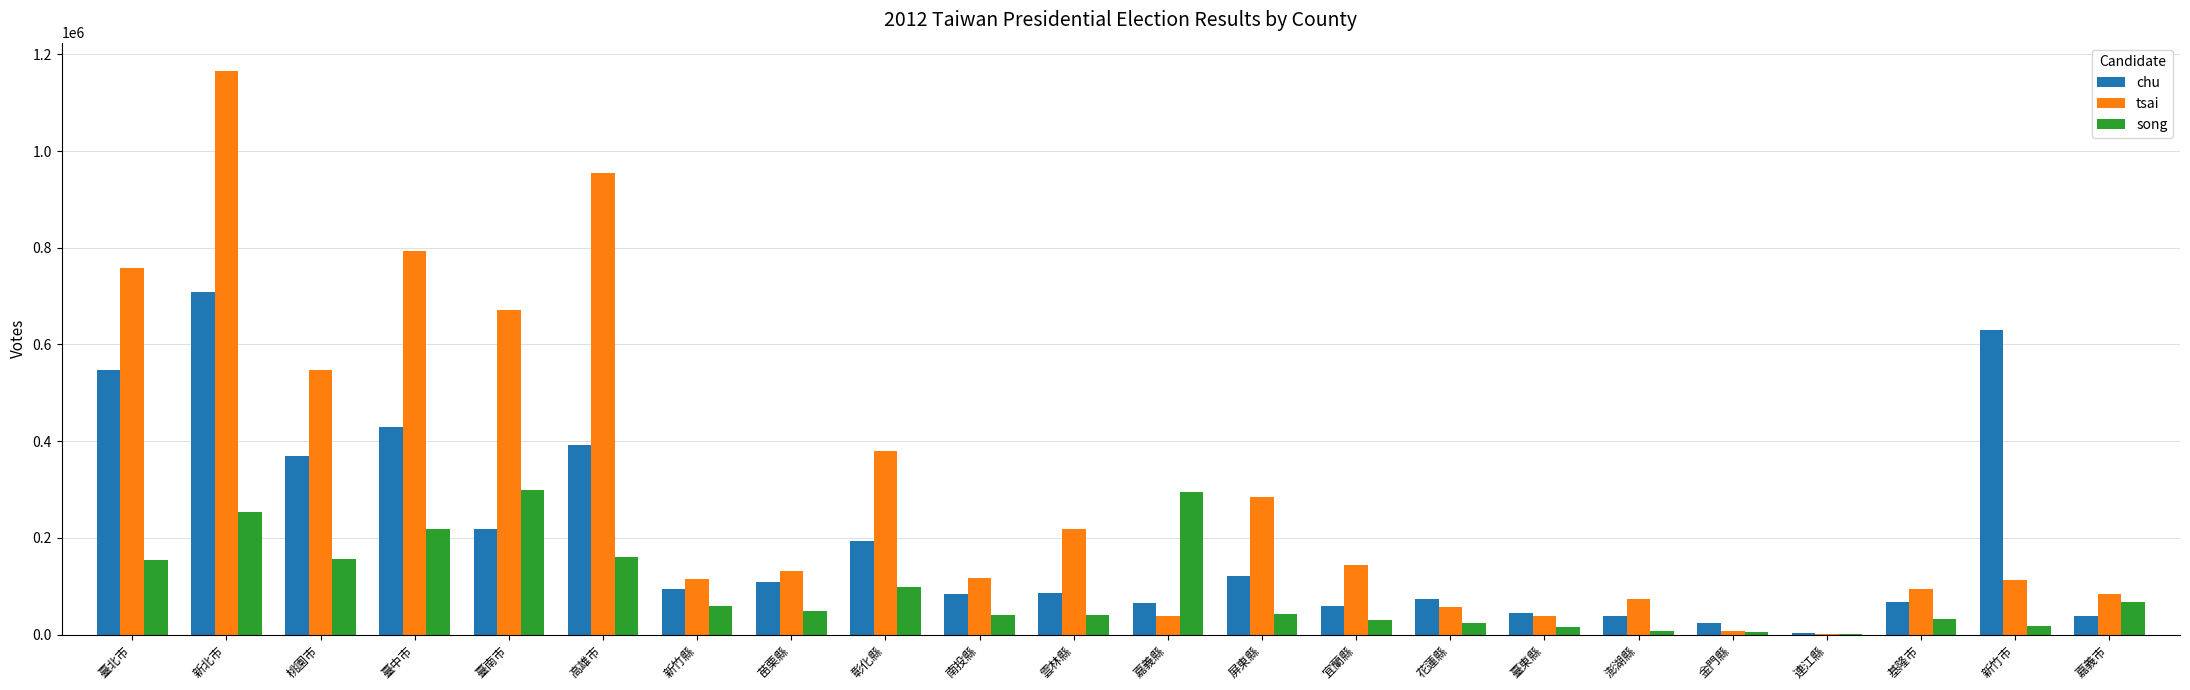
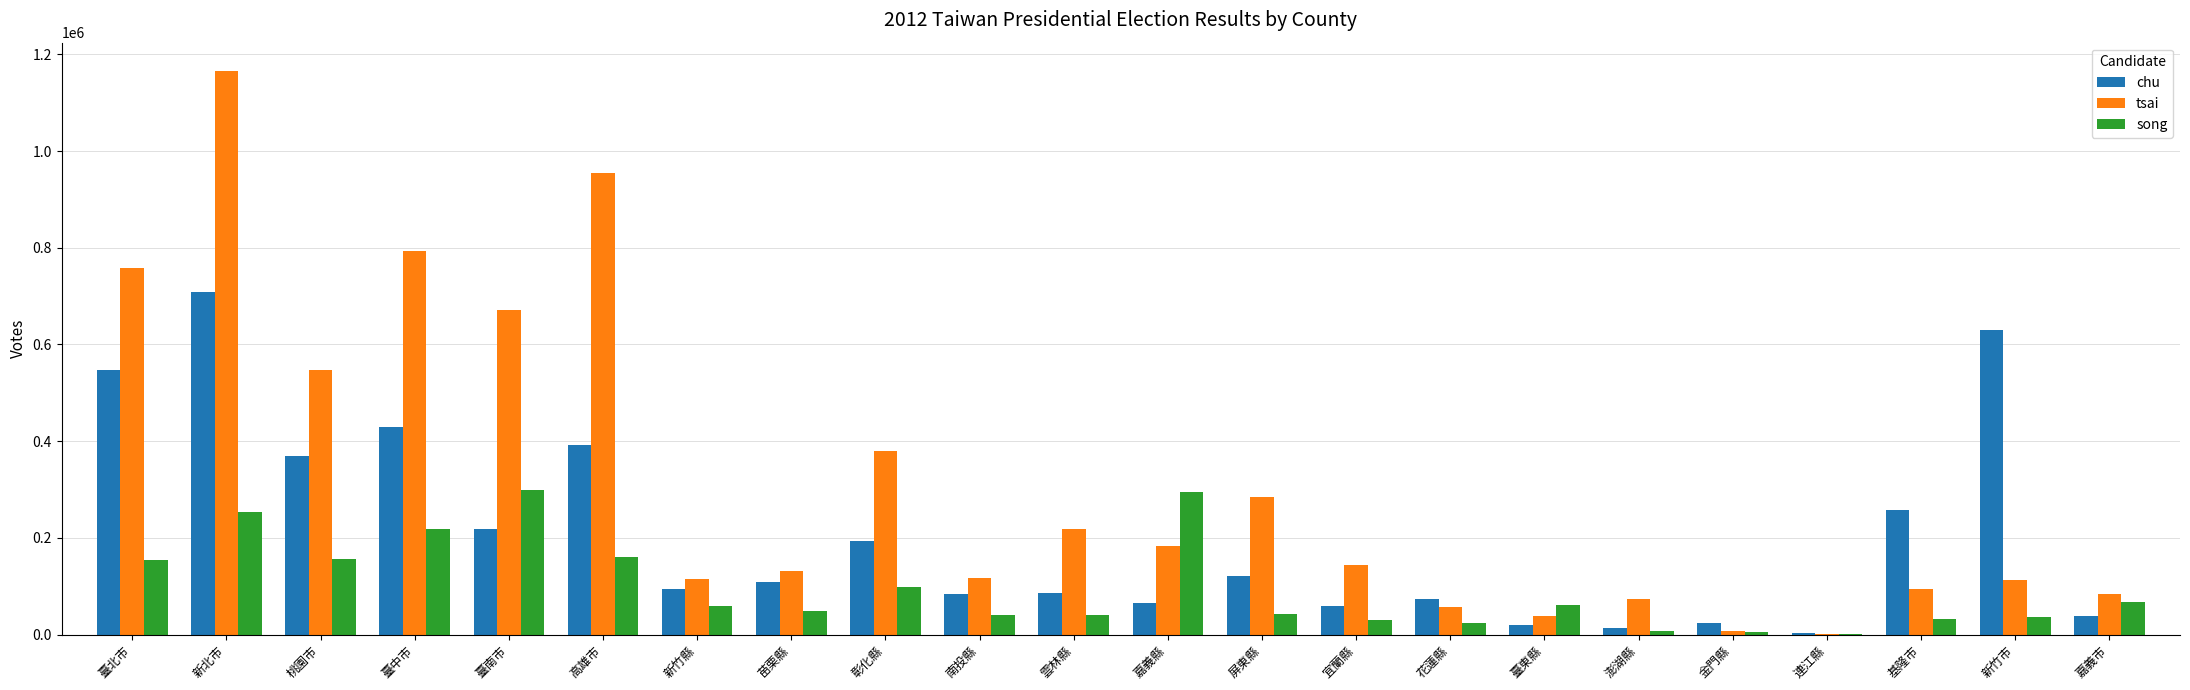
  {
    "chu": {
      "臺北市": 550000,
      "新北市": 710000,
      "桃園市": 370000,
      "臺中市": 430000,
      "臺南市": 220000,
      "高雄市": 390000,
      "新竹縣": 90000,
      "苗栗縣": 110000,
      "彰化縣": 190000,
      "南投縣": 80000,
      "雲林縣": 90000,
      "嘉義縣": 70000,
      "屏東縣": 120000,
      "宜蘭縣": 60000,
      "花蓮縣": 70000,
-     "臺東縣": 40000,
-     "澎湖縣": 40000,
+     "臺東縣": 20000,
+     "澎湖縣": 10000,
      "金門縣": 20000,
-     "基隆市": 70000,
+     "基隆市": 260000,
      "新竹市": 630000,
      "嘉義市": 40000
    },
    "tsai": {
      "臺北市": 760000,
      "新北市": 1170000,
      "桃園市": 550000,
      "臺中市": 790000,
      "臺南市": 670000,
      "高雄市": 960000,
      "新竹縣": 110000,
      "苗栗縣": 130000,
      "彰化縣": 380000,
      "南投縣": 120000,
      "雲林縣": 220000,
-     "嘉義縣": 40000,
+     "嘉義縣": 180000,
      "屏東縣": 290000,
      "宜蘭縣": 140000,
      "花蓮縣": 60000,
      "臺東縣": 40000,
      "澎湖縣": 70000,
      "金門縣": 10000,
      "基隆市": 90000,
      "新竹市": 110000,
      "嘉義市": 80000
    },
    "song": {
      "臺北市": 150000,
      "新北市": 250000,
      "桃園市": 160000,
      "臺中市": 220000,
      "臺南市": 300000,
      "高雄市": 160000,
      "新竹縣": 60000,
      "苗栗縣": 50000,
      "彰化縣": 100000,
      "南投縣": 40000,
      "雲林縣": 40000,
      "嘉義縣": 290000,
      "屏東縣": 40000,
      "宜蘭縣": 30000,
      "花蓮縣": 20000,
-     "臺東縣": 20000,
+     "臺東縣": 60000,
      "澎湖縣": 10000,
      "金門縣": 10000,
      "基隆市": 30000,
-     "新竹市": 20000,
+     "新竹市": 40000,
      "嘉義市": 70000
    }
  }
